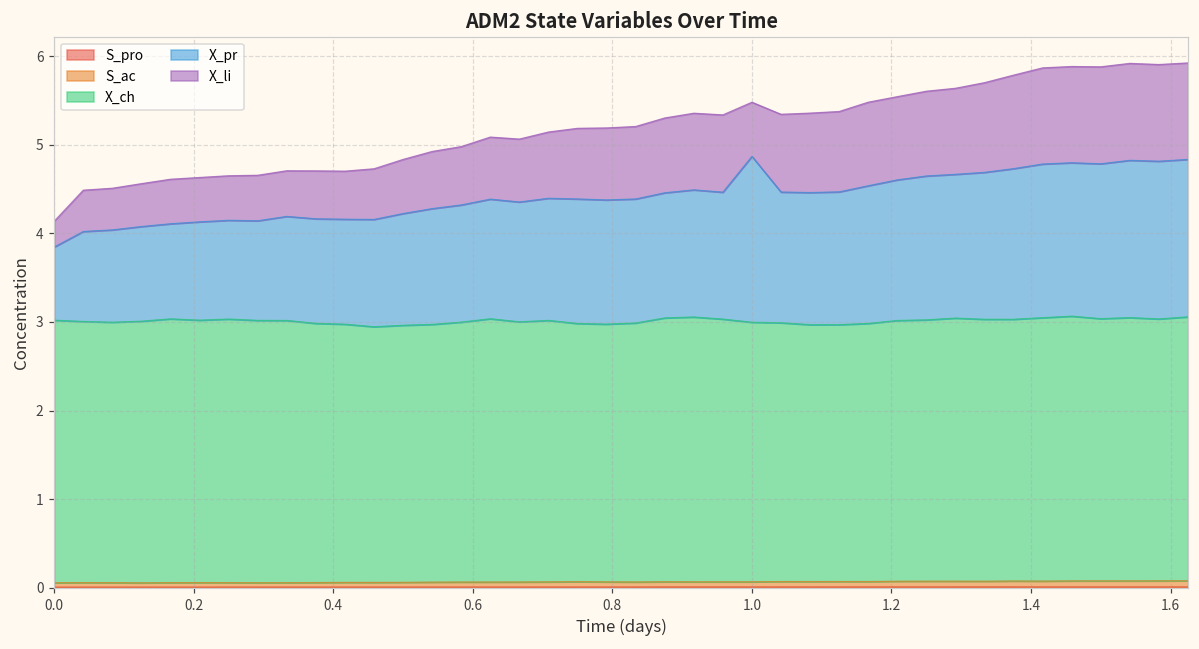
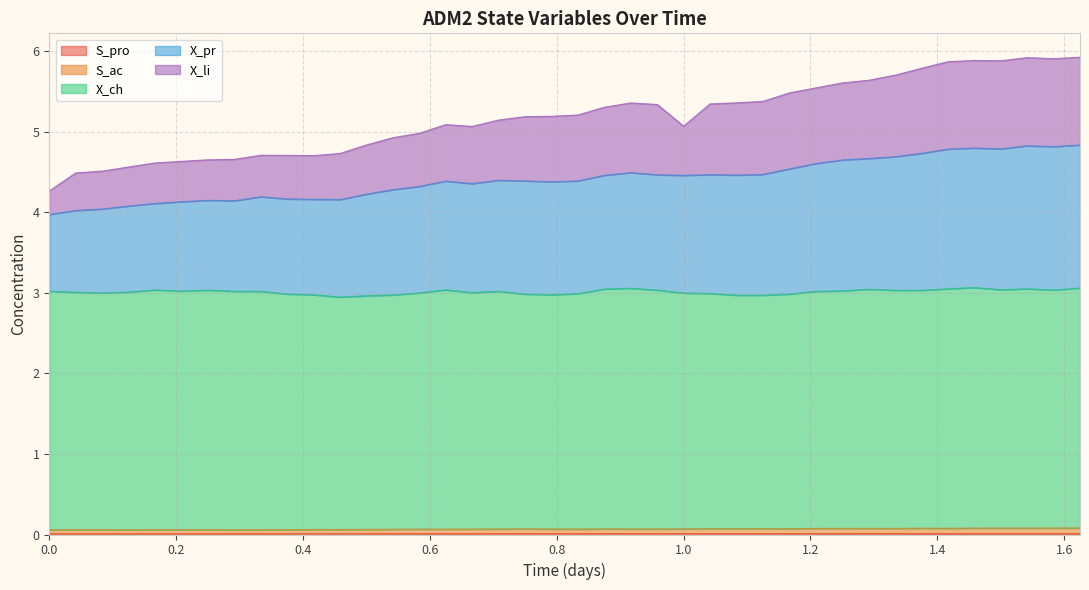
  {
    "X_ch": {
      "0.0": 3.0,
      "1.0": 2.9
    },
    "X_pr": {
-     "0.0": 0.8,
-     "1.0": 1.9
+     "0.0": 1.0,
+     "1.0": 1.5
    },
    "X_li": {
      "0.0": 0.3,
      "1.0": 0.6
    }
  }
